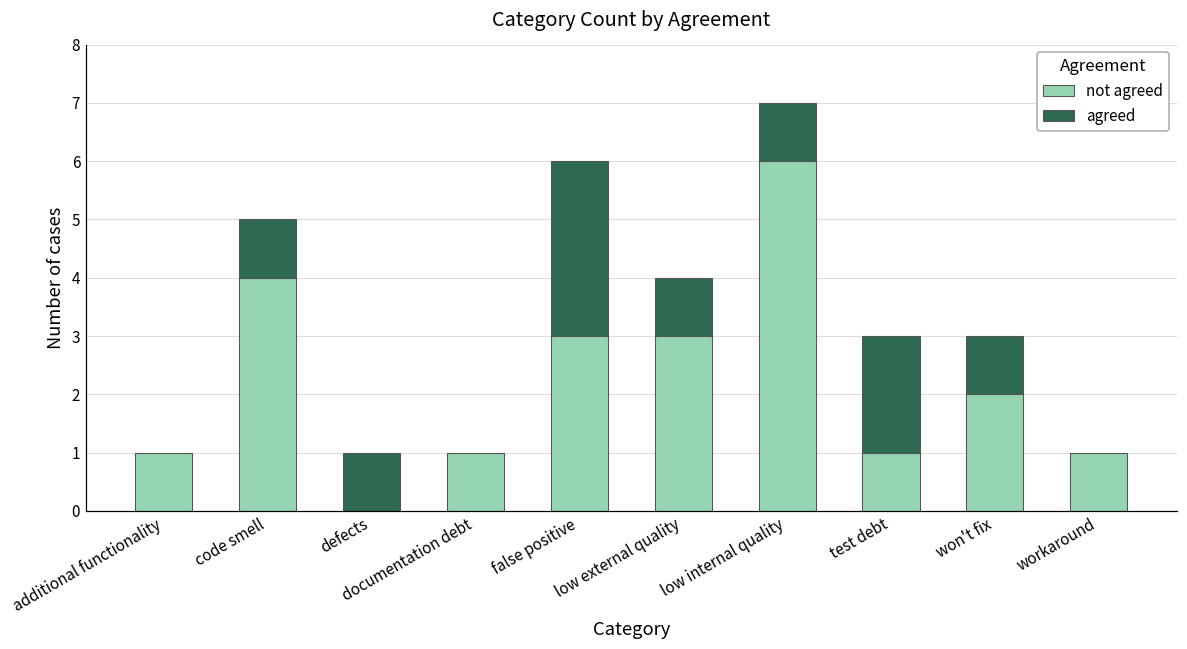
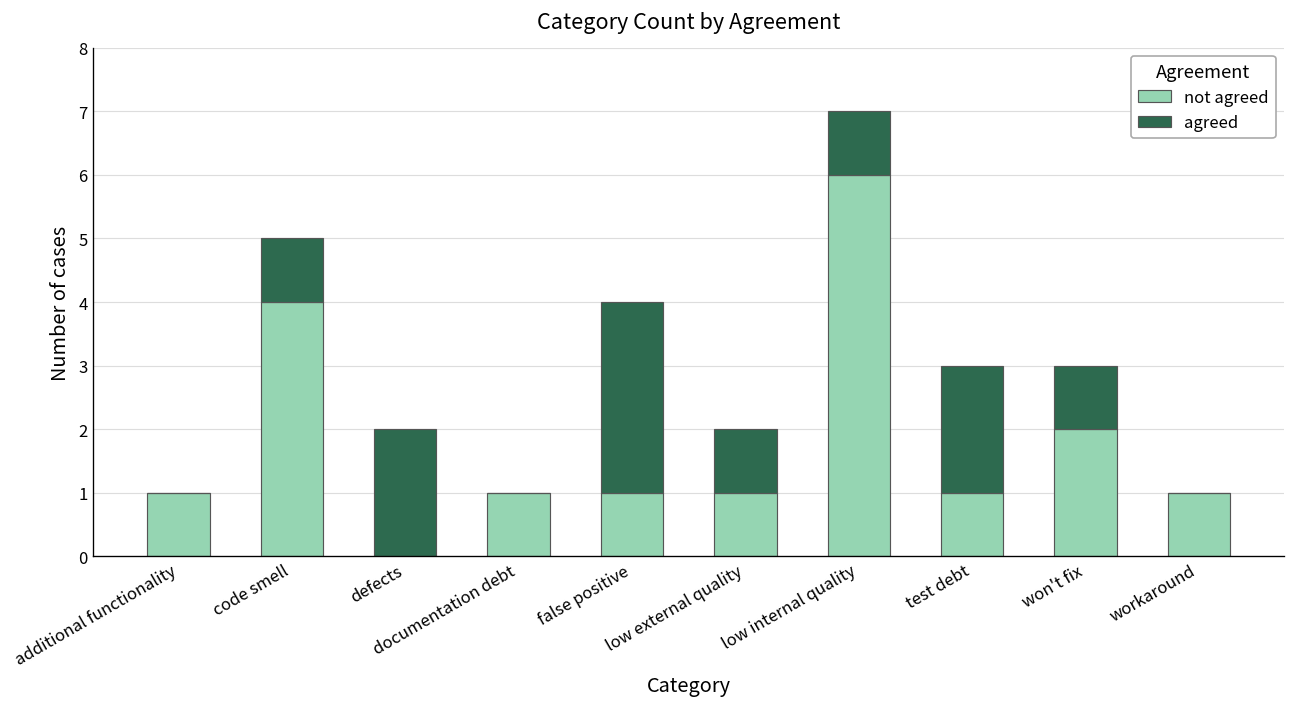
  {
    "not agreed": {
      "additional functionality": 1,
      "code smell": 4,
      "defects": 0,
      "documentation debt": 1,
-     "false positive": 3,
-     "low external quality": 3,
+     "false positive": 1,
+     "low external quality": 1,
      "low internal quality": 6,
      "test debt": 1,
      "won't fix": 2,
      "workaround": 1
    },
    "agreed": {
      "additional functionality": 0,
      "code smell": 1,
-     "defects": 1,
+     "defects": 2,
      "documentation debt": 0,
      "false positive": 3,
      "low external quality": 1,
      "low internal quality": 1,
      "test debt": 2,
      "won't fix": 1,
      "workaround": 0
    }
  }
